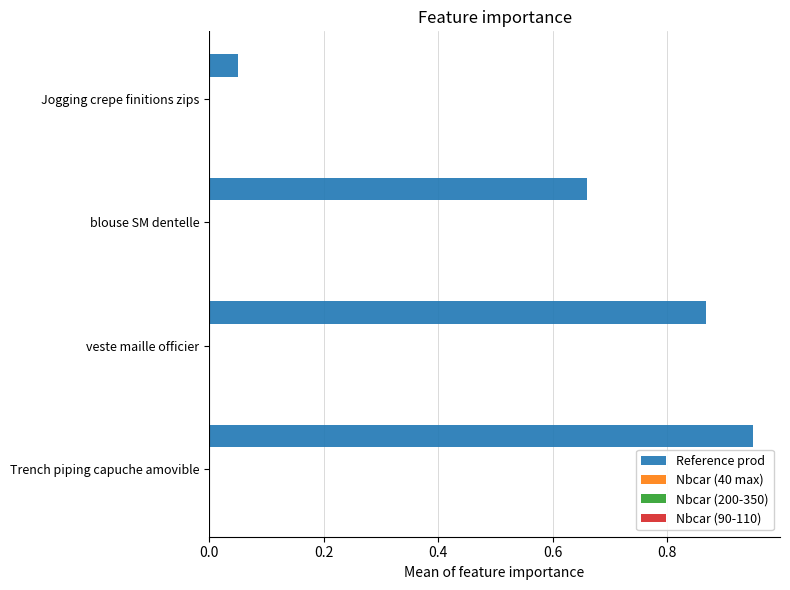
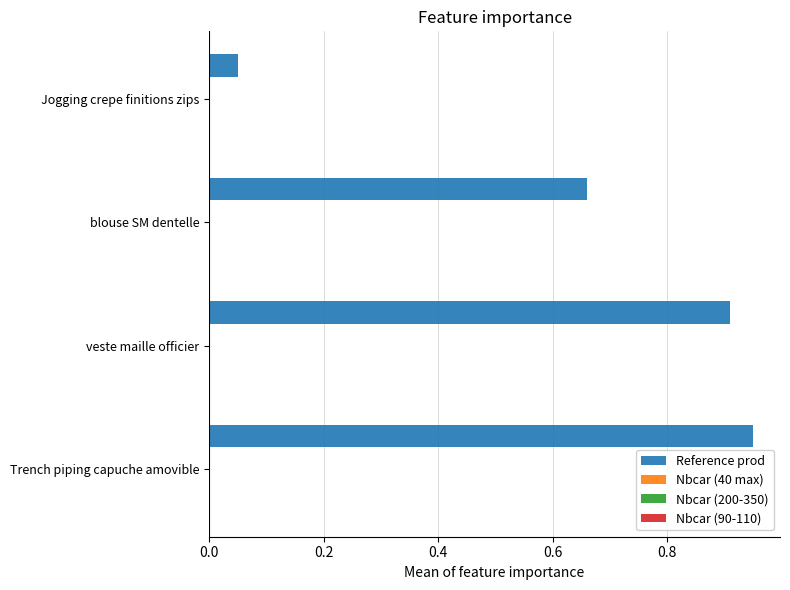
  {
    "Reference prod": {
      "Jogging crepe finitions zips": 0.05,
      "blouse SM dentelle": 0.66,
-     "veste maille officier": 0.87,
+     "veste maille officier": 0.91,
      "Trench piping capuche amovible": 0.95
    },
    "Nbcar (40 max)": {
      "Jogging crepe finitions zips": 0.00,
      "blouse SM dentelle": 0.00,
      "veste maille officier": 0.00,
      "Trench piping capuche amovible": 0.00
    },
    "Nbcar (200-350)": {
      "Jogging crepe finitions zips": 0.00,
      "blouse SM dentelle": 0.00,
      "veste maille officier": 0.00,
      "Trench piping capuche amovible": 0.00
    },
    "Nbcar (90-110)": {
      "Jogging crepe finitions zips": 0.00,
      "blouse SM dentelle": 0.00,
      "veste maille officier": 0.00,
      "Trench piping capuche amovible": 0.00
    }
  }
